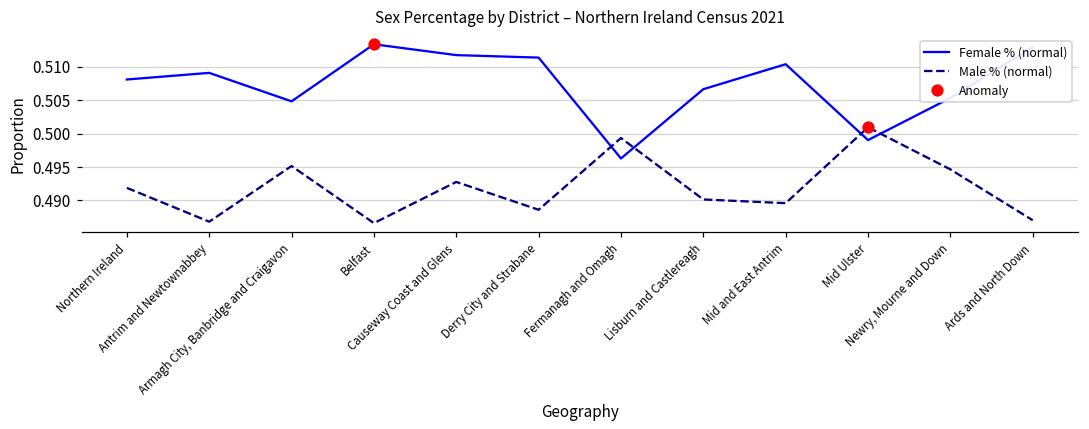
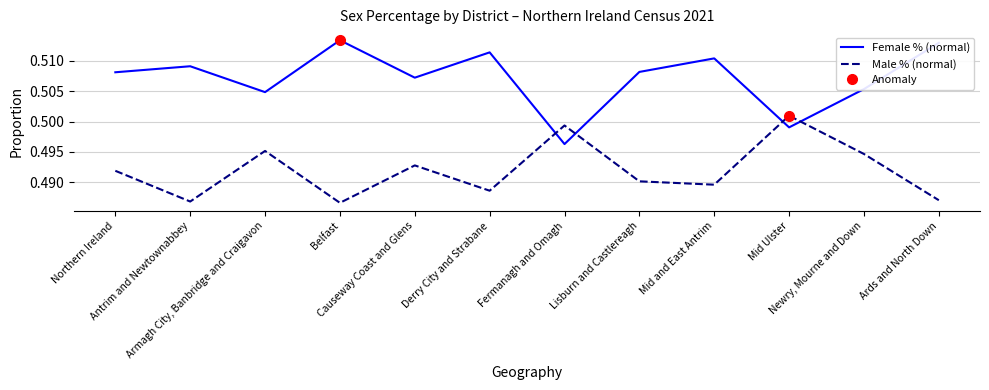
  {
    "Female % (normal)": {
      "Northern Ireland": 0.508,
      "Antrim and Newtownabbey": 0.509,
      "Armagh City, Banbridge and Craigavon": 0.505,
-     "Causeway Coast and Glens": 0.512,
+     "Causeway Coast and Glens": 0.507,
      "Derry City and Strabane": 0.511,
      "Fermanagh and Omagh": 0.496,
-     "Lisburn and Castlereagh": 0.507,
+     "Lisburn and Castlereagh": 0.508,
      "Mid and East Antrim": 0.510,
      "Mid Ulster": 0.499
    },
    "Male % (normal)": {
      "Northern Ireland": 0.492,
      "Antrim and Newtownabbey": 0.487,
      "Armagh City, Banbridge and Craigavon": 0.495,
      "Belfast": 0.487,
      "Causeway Coast and Glens": 0.493,
      "Derry City and Strabane": 0.489,
      "Fermanagh and Omagh": 0.499,
      "Lisburn and Castlereagh": 0.490,
      "Mid and East Antrim": 0.490,
      "Newry, Mourne and Down": 0.495,
      "Ards and North Down": 0.487
    }
  }
